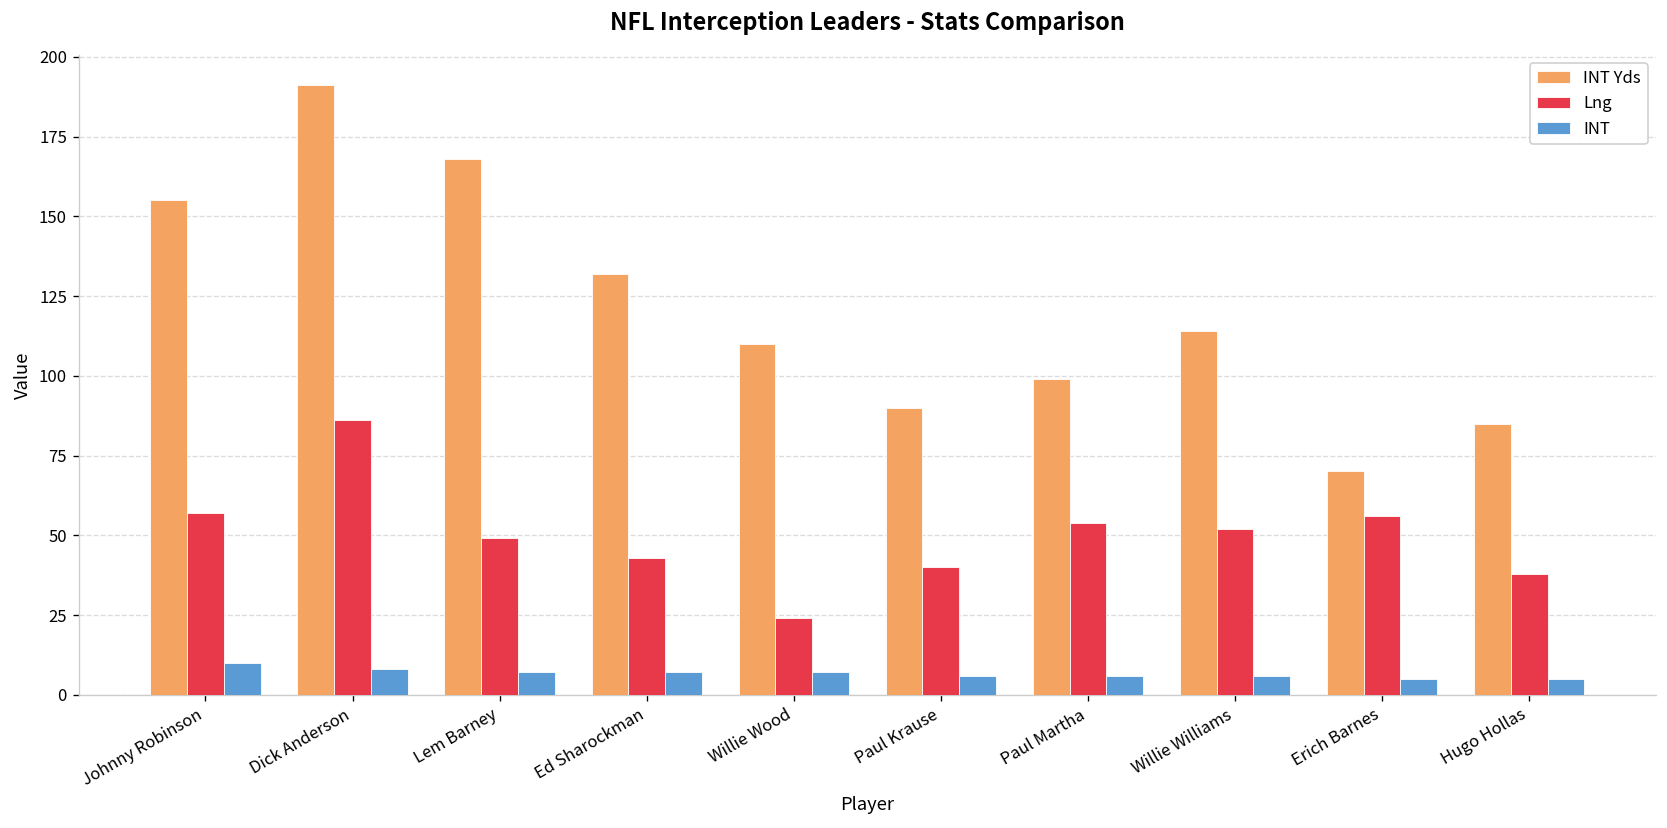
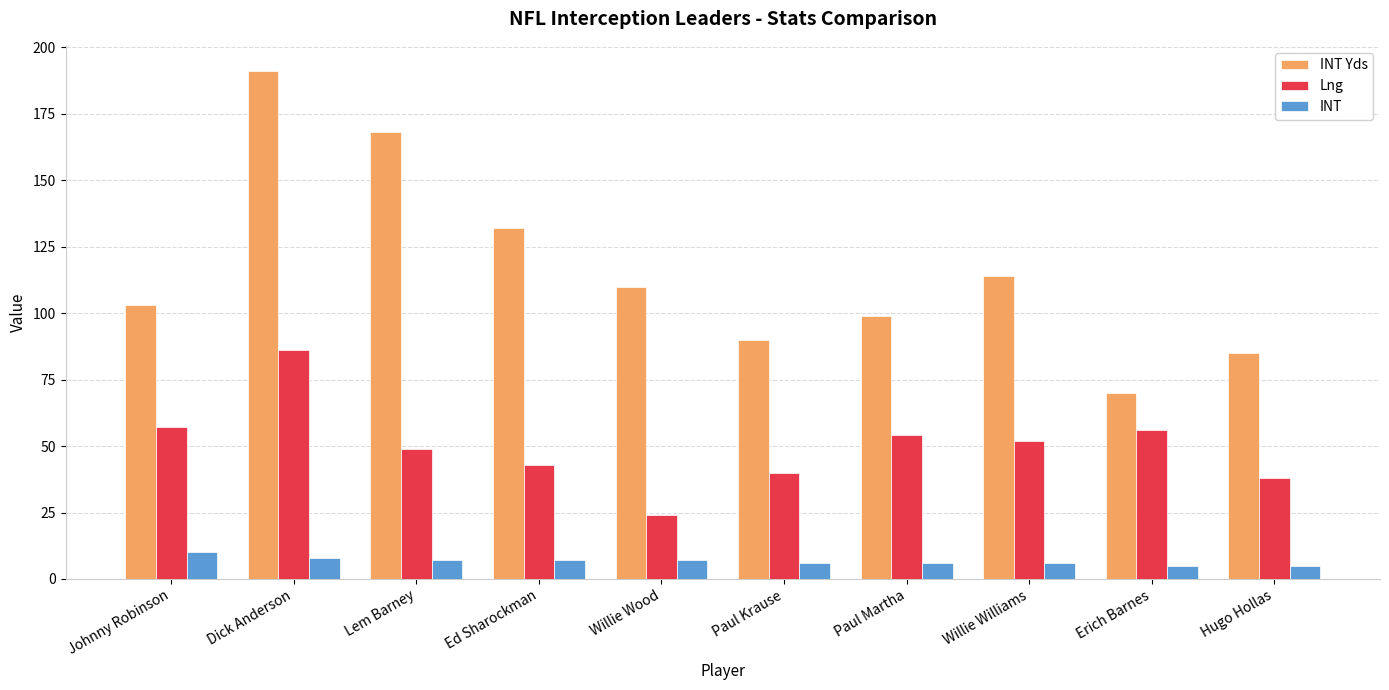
  {
    "INT Yds": {
-     "Johnny Robinson": 155,
+     "Johnny Robinson": 103,
      "Dick Anderson": 191,
      "Lem Barney": 168,
      "Ed Sharockman": 132,
      "Willie Wood": 110,
      "Paul Krause": 90,
      "Paul Martha": 99,
      "Willie Williams": 114,
      "Erich Barnes": 70,
      "Hugo Hollas": 85
    },
    "Lng": {
      "Johnny Robinson": 57,
      "Dick Anderson": 86,
      "Lem Barney": 49,
      "Ed Sharockman": 43,
      "Willie Wood": 24,
      "Paul Krause": 40,
      "Paul Martha": 54,
      "Willie Williams": 52,
      "Erich Barnes": 56,
      "Hugo Hollas": 38
    },
    "INT": {
      "Johnny Robinson": 10,
      "Dick Anderson": 8,
      "Lem Barney": 7,
      "Ed Sharockman": 7,
      "Willie Wood": 7,
      "Paul Krause": 6,
      "Paul Martha": 6,
      "Willie Williams": 6,
      "Erich Barnes": 5,
      "Hugo Hollas": 5
    }
  }
